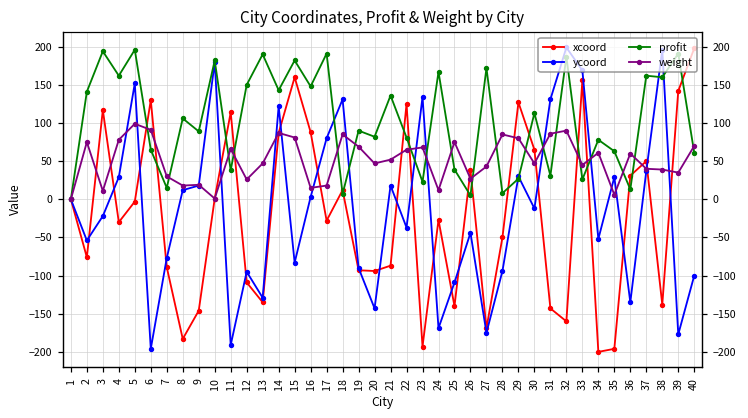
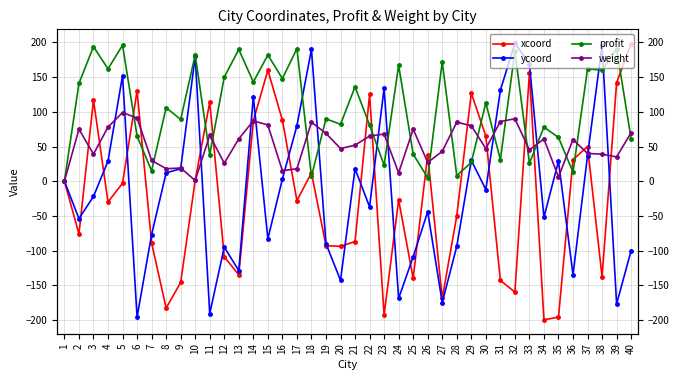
  {
    "xcoord": {
      "2": -80,
      "3": 120,
      "4": -30,
      "5": 0,
      "6": 130,
      "7": -90,
      "8": -180,
      "9": -150,
      "11": 110,
      "12": -110,
      "13": -140,
      "15": 160,
      "16": 90,
      "17": -30,
      "18": 10,
      "20": -90,
      "21": -90,
      "22": 130,
      "23": -190,
      "24": -30,
      "25": -140,
      "26": 40,
      "27": -170,
      "28": -50,
      "29": 130,
      "30": 70,
      "31": -140,
      "32": -160,
      "33": 160,
      "34": -200,
      "35": -200,
      "36": 30,
      "37": 50,
      "38": -140,
      "39": 140
    },
    "ycoord": {
      "2": -50,
      "3": -20,
      "4": 30,
      "5": 150,
      "6": -200,
      "7": -80,
      "8": 10,
      "11": -190,
      "12": -100,
      "13": -130,
      "14": 120,
      "15": -80,
      "16": 0,
      "17": 80,
-     "18": 130,
+     "18": 190,
      "20": -140,
      "21": 20,
      "22": -40,
      "23": 130,
      "24": -170,
      "25": -110,
      "26": -40,
      "27": -180,
      "28": -90,
      "30": -10,
      "31": 130,
      "34": -50,
      "35": 30,
      "36": -140,
      "39": -180,
      "40": -100
    },
    "profit": {
      "2": 140,
      "3": 190,
      "4": 160,
      "5": 200,
      "6": 70,
      "7": 20,
      "8": 110,
      "9": 90,
      "11": 40,
      "12": 150,
      "13": 190,
      "14": 140,
      "15": 180,
      "16": 150,
      "17": 190,
      "18": 10,
      "19": 90,
      "20": 80,
      "21": 140,
      "22": 80,
      "23": 20,
      "24": 170,
      "25": 40,
      "26": 10,
      "27": 170,
      "28": 10,
      "30": 110,
      "31": 30,
      "33": 30,
      "34": 80,
      "35": 60,
      "36": 10,
      "37": 160,
      "38": 160,
      "40": 60
    },
    "weight": {
      "2": 80,
-     "3": 10,
+     "3": 40,
      "4": 80,
      "5": 100,
      "6": 90,
      "7": 30,
      "8": 20,
      "11": 70,
      "12": 30,
-     "13": 50,
+     "13": 60,
      "15": 80,
      "16": 20,
      "17": 20,
      "18": 90,
      "19": 70,
      "20": 50,
      "21": 50,
      "22": 70,
      "23": 70,
      "24": 10,
      "25": 80,
      "26": 30,
      "27": 40,
      "28": 90,
      "29": 80,
      "30": 50,
      "31": 90,
      "32": 90,
      "33": 50,
      "34": 60,
      "35": 10,
      "36": 60,
      "38": 40,
      "39": 40,
      "40": 70
    }
  }
